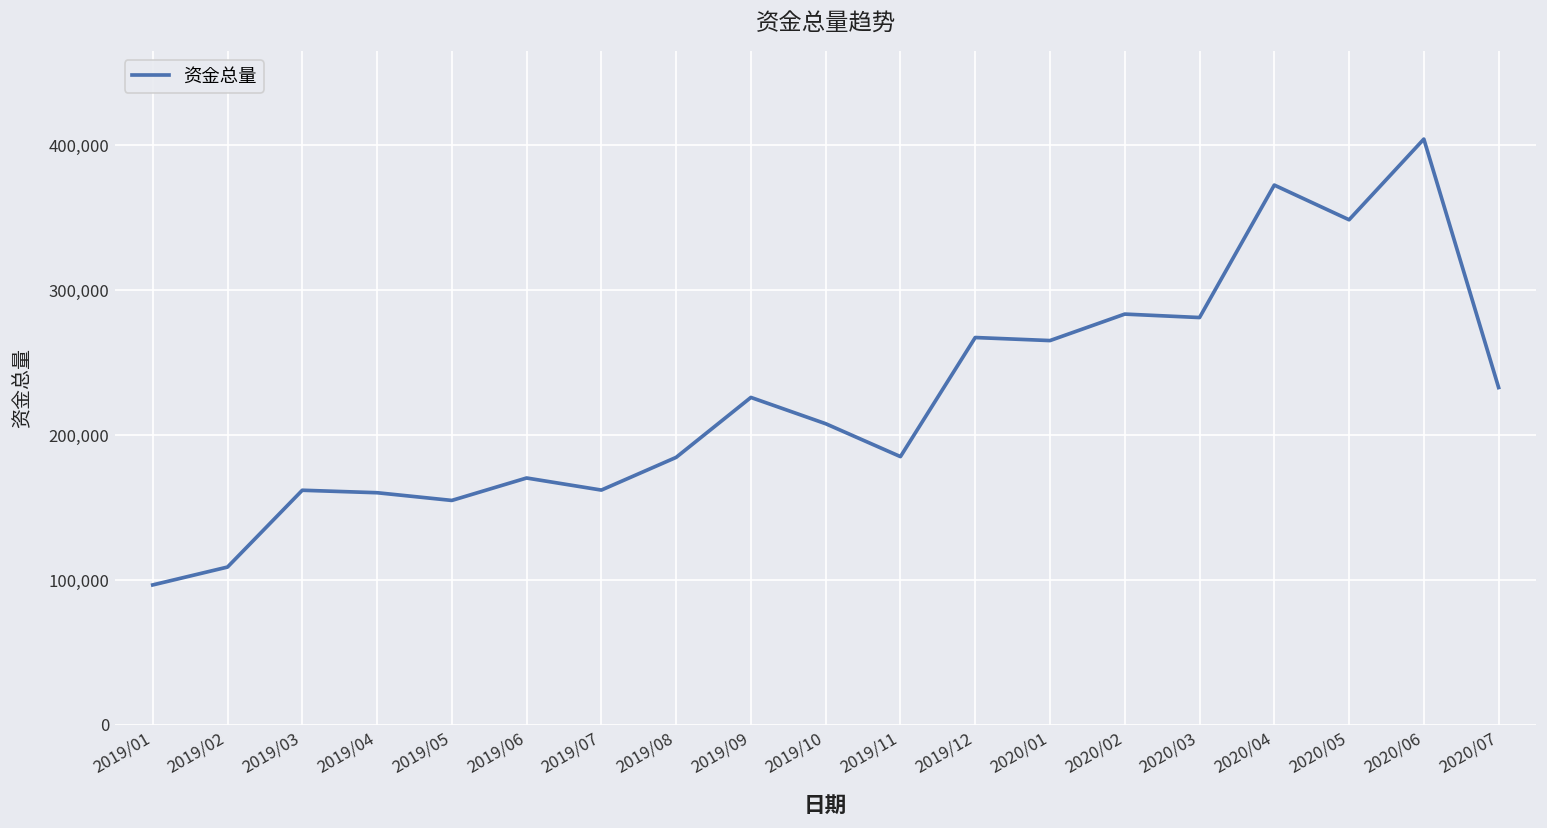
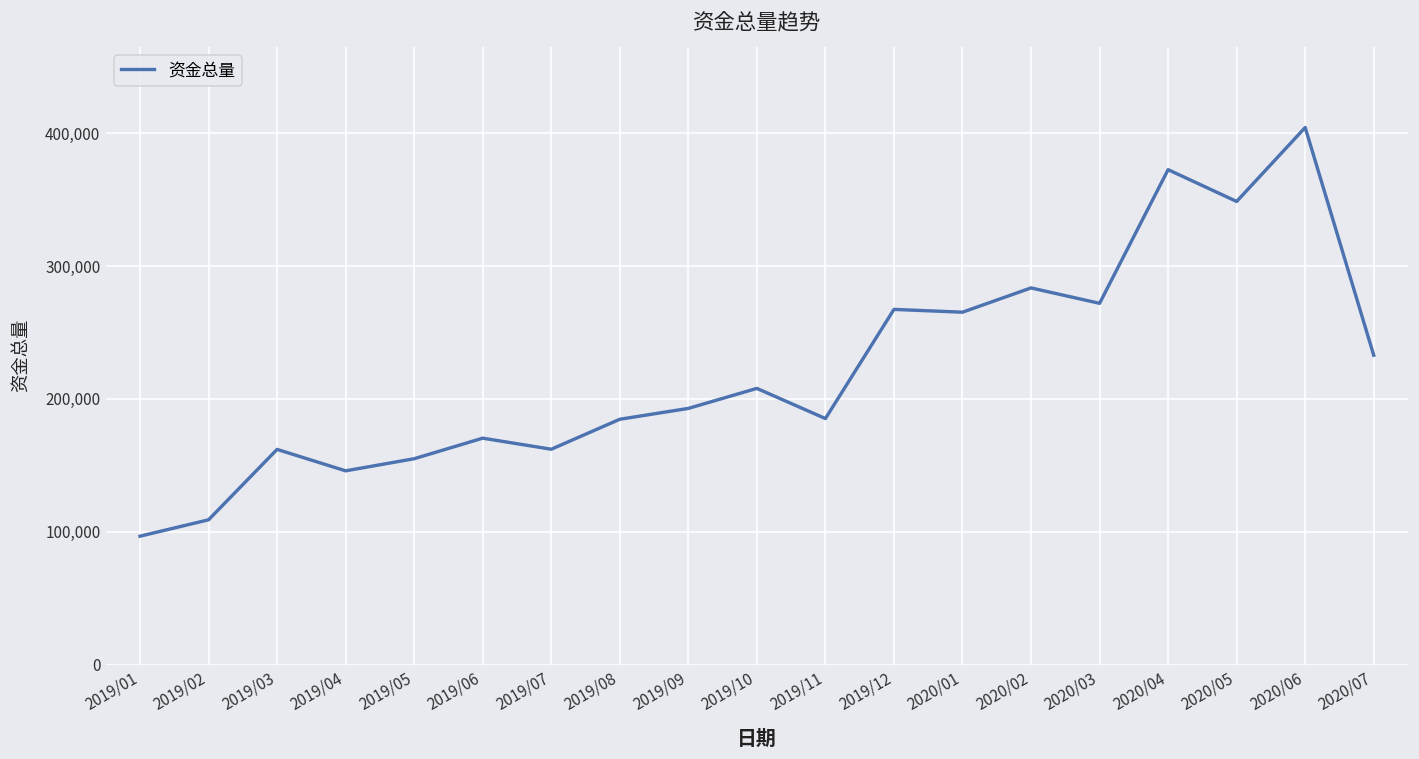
  {
    "2019/01": "97,000",
    "2019/02": "109,000",
    "2019/03": "162,000",
-   "2019/04": "160,000",
+   "2019/04": "146,000",
    "2019/05": "155,000",
    "2019/06": "170,000",
    "2019/07": "162,000",
    "2019/08": "185,000",
-   "2019/09": "226,000",
+   "2019/09": "193,000",
    "2019/10": "208,000",
    "2019/11": "185,000",
    "2019/12": "267,000",
    "2020/01": "265,000",
    "2020/02": "284,000",
-   "2020/03": "281,000",
+   "2020/03": "272,000",
    "2020/04": "373,000",
    "2020/05": "349,000",
    "2020/06": "404,000",
    "2020/07": "233,000"
  }
